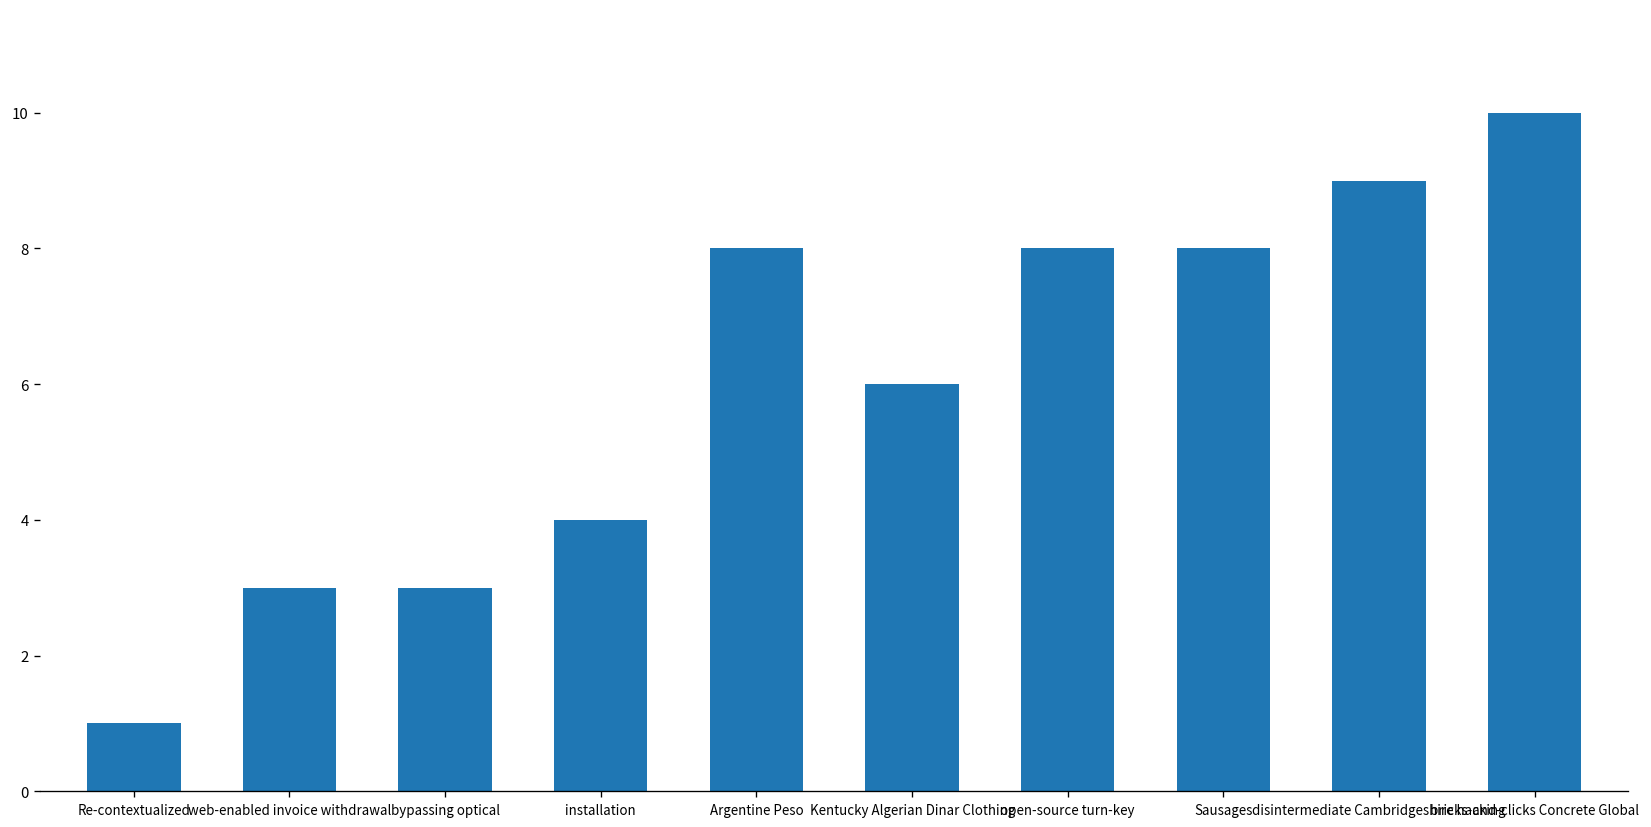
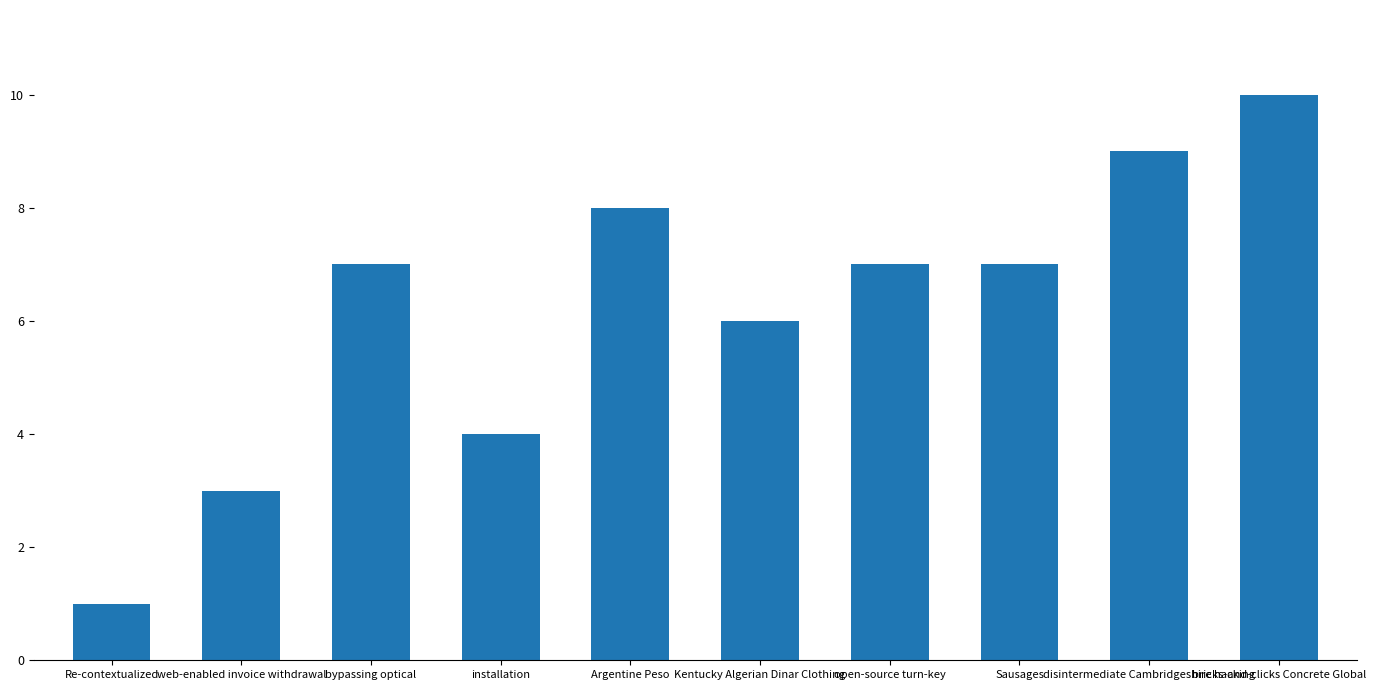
  {
    "Re-contextualized": 1,
    "web-enabled invoice withdrawal": 3,
-   "bypassing optical": 3,
+   "bypassing optical": 7,
    "installation": 4,
    "Argentine Peso": 8,
    "Kentucky Algerian Dinar Clothing": 6,
-   "open-source turn-key": 8,
-   "Sausages": 8
+   "open-source turn-key": 7,
+   "Sausages": 7
  }
